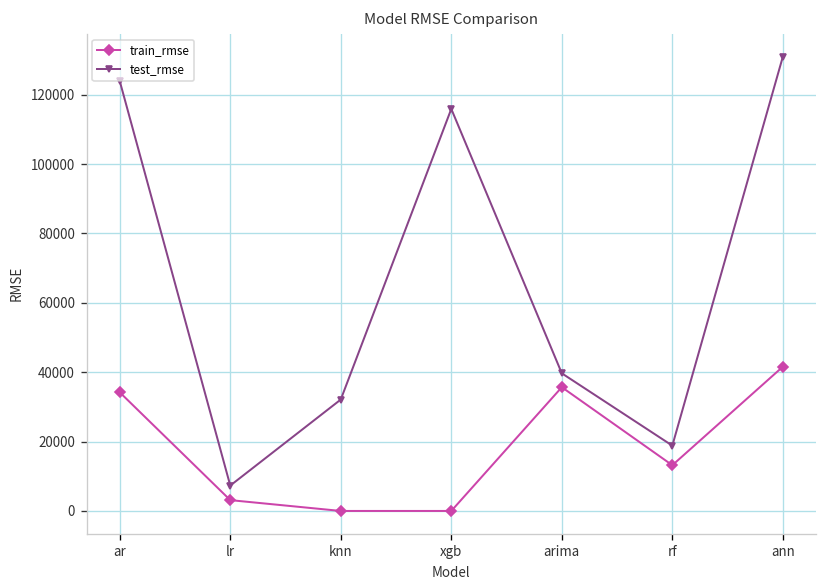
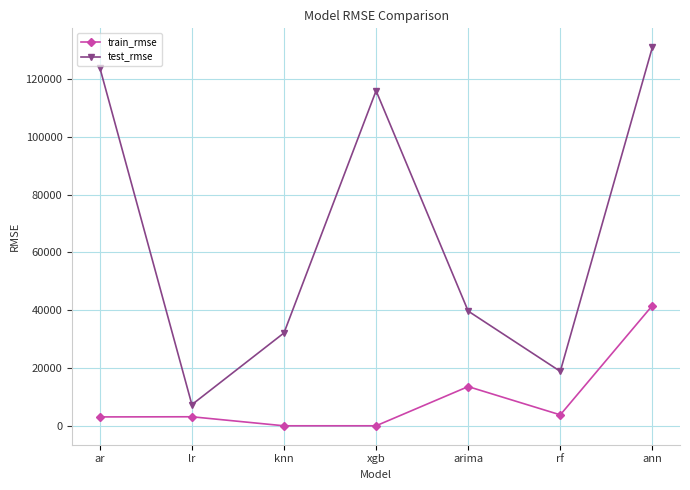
  {
    "train_rmse": {
-     "ar": 34000,
+     "ar": 3000,
      "lr": 3000,
      "knn": 0,
      "xgb": 0,
-     "arima": 36000,
-     "rf": 13000,
+     "arima": 14000,
+     "rf": 4000,
      "ann": 42000
    },
    "test_rmse": {
      "ar": 124000,
      "lr": 7000,
      "knn": 32000,
      "xgb": 116000,
      "arima": 40000,
      "rf": 19000,
      "ann": 131000
    }
  }
